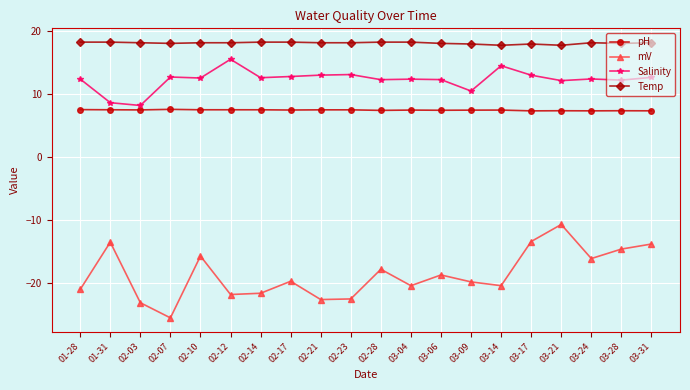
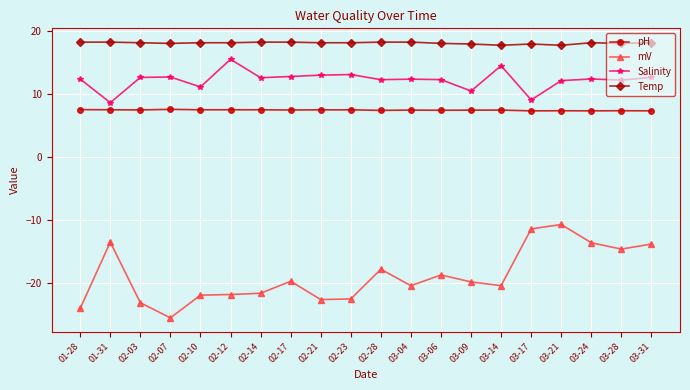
  {
    "mV": {
-     "01-28": -21,
+     "01-28": -24,
      "01-31": -14,
      "02-03": -23,
      "02-07": -26,
-     "02-10": -16,
+     "02-10": -22,
      "02-12": -22,
      "02-14": -22,
      "02-17": -20,
      "02-21": -23,
      "02-23": -23,
      "02-28": -18,
      "03-04": -20,
      "03-06": -19,
      "03-09": -20,
      "03-14": -20,
-     "03-17": -13,
+     "03-17": -11,
      "03-21": -11,
-     "03-24": -16,
+     "03-24": -14,
      "03-28": -15,
      "03-31": -14
    },
    "Salinity": {
      "01-28": 12,
      "01-31": 9,
-     "02-03": 8,
+     "02-03": 13,
      "02-07": 13,
-     "02-10": 13,
+     "02-10": 11,
      "02-12": 15,
      "02-14": 13,
      "02-17": 13,
      "02-21": 13,
      "02-23": 13,
      "02-28": 12,
      "03-04": 12,
      "03-06": 12,
      "03-09": 10,
      "03-14": 14,
-     "03-17": 13,
+     "03-17": 9,
      "03-21": 12,
      "03-24": 12
    }
  }
